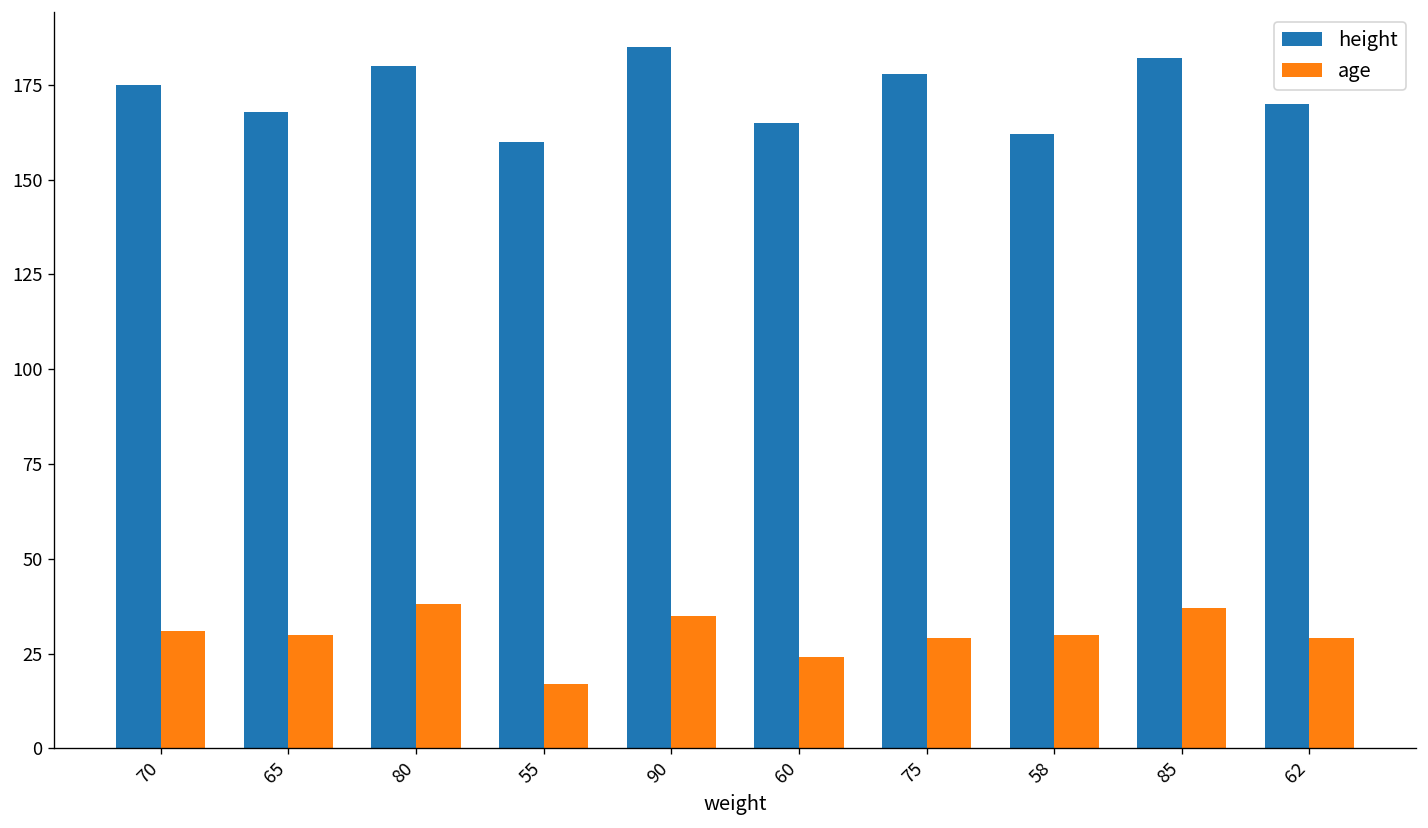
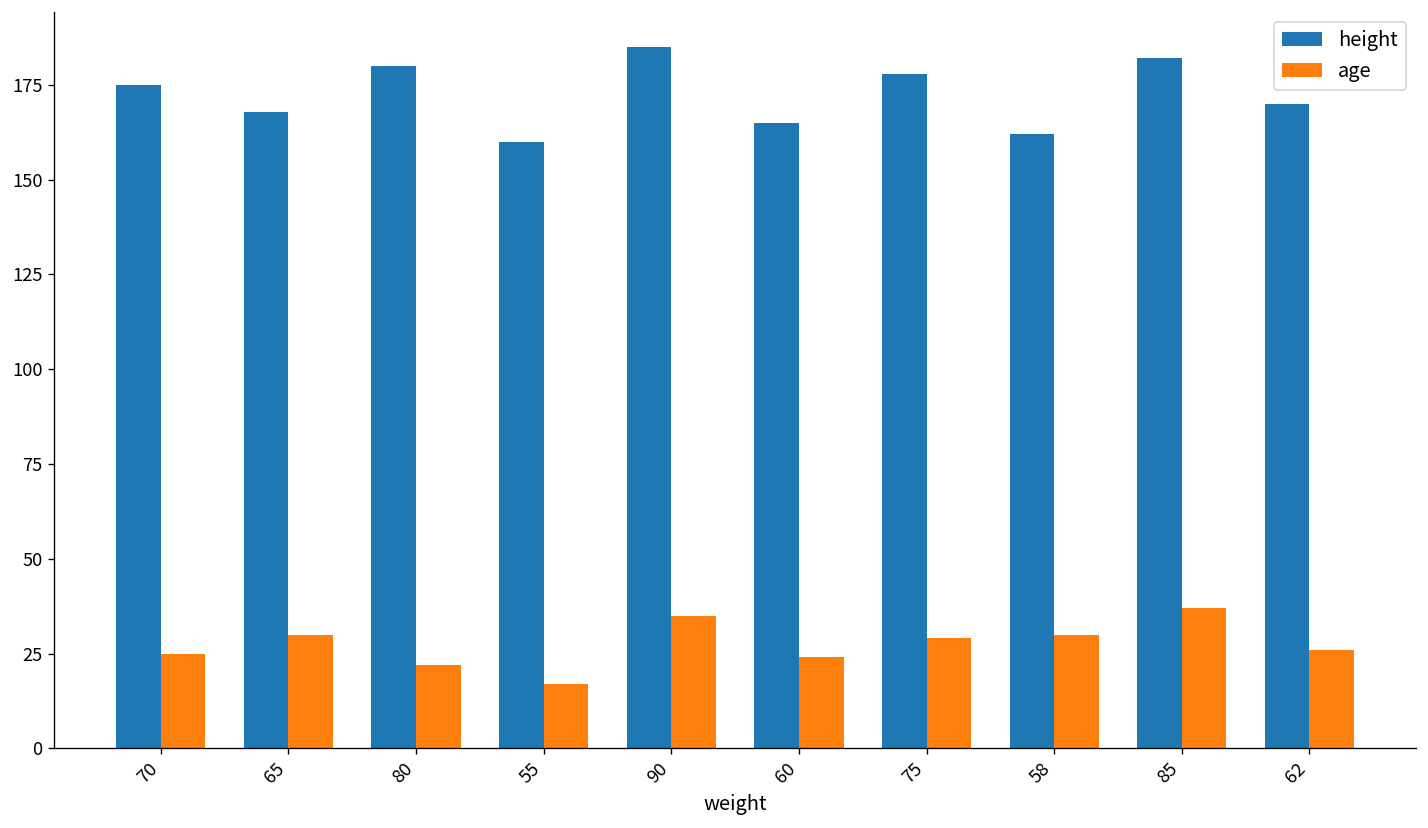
  {
    "height": {
      "70": 175,
      "65": 168,
      "80": 180,
      "55": 160,
      "90": 185,
      "60": 165,
      "75": 178,
      "58": 162,
      "85": 182,
      "62": 170
    },
    "age": {
-     "70": 31,
+     "70": 25,
      "65": 30,
-     "80": 38,
+     "80": 22,
      "55": 17,
      "90": 35,
      "60": 24,
      "75": 29,
      "58": 30,
      "85": 37,
-     "62": 29
+     "62": 26
    }
  }
